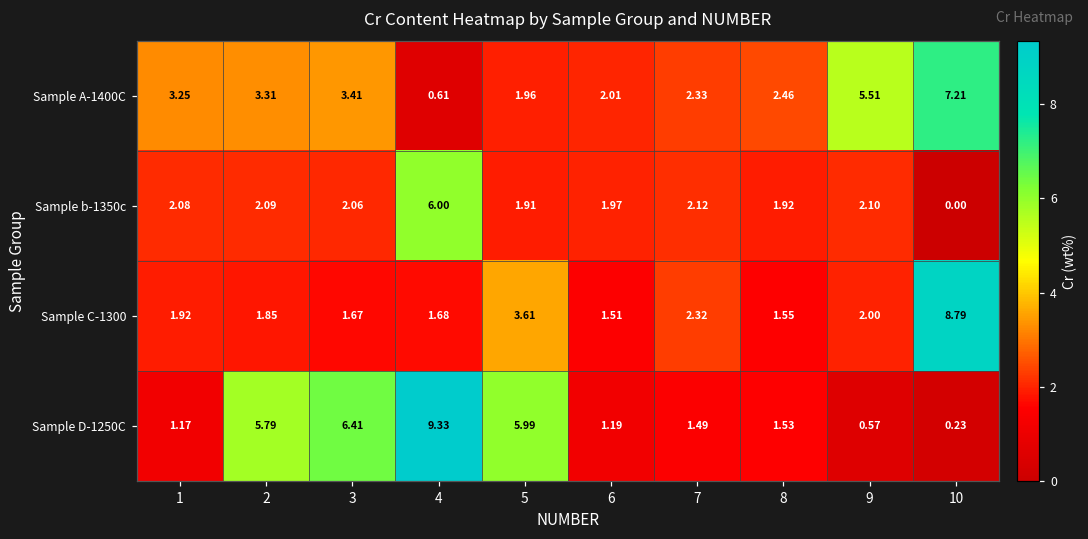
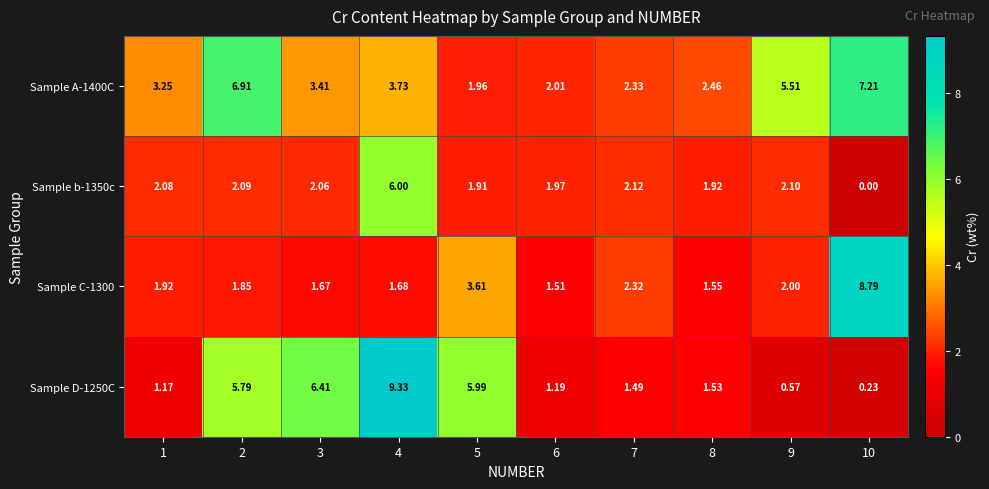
  {
    "Sample A-1400C": {
      "1": 3.25,
-     "2": 3.31,
+     "2": 6.91,
      "3": 3.41,
-     "4": 0.61,
+     "4": 3.73,
      "5": 1.96,
      "6": 2.01,
      "7": 2.33,
      "8": 2.46,
      "9": 5.51,
      "10": 7.21
    },
    "Sample b-1350c": {
      "1": 2.08,
      "2": 2.09,
      "3": 2.06,
      "4": 6.00,
      "5": 1.91,
      "6": 1.97,
      "7": 2.12,
      "8": 1.92,
      "9": 2.10,
      "10": 0.00
    },
    "Sample C-1300": {
      "1": 1.92,
      "2": 1.85,
      "3": 1.67,
      "4": 1.68,
      "5": 3.61,
      "6": 1.51,
      "7": 2.32,
      "8": 1.55,
      "9": 2.00,
      "10": 8.79
    },
    "Sample D-1250C": {
      "1": 1.17,
      "2": 5.79,
      "3": 6.41,
      "4": 9.33,
      "5": 5.99,
      "6": 1.19,
      "7": 1.49,
      "8": 1.53,
      "9": 0.57,
      "10": 0.23
    }
  }
